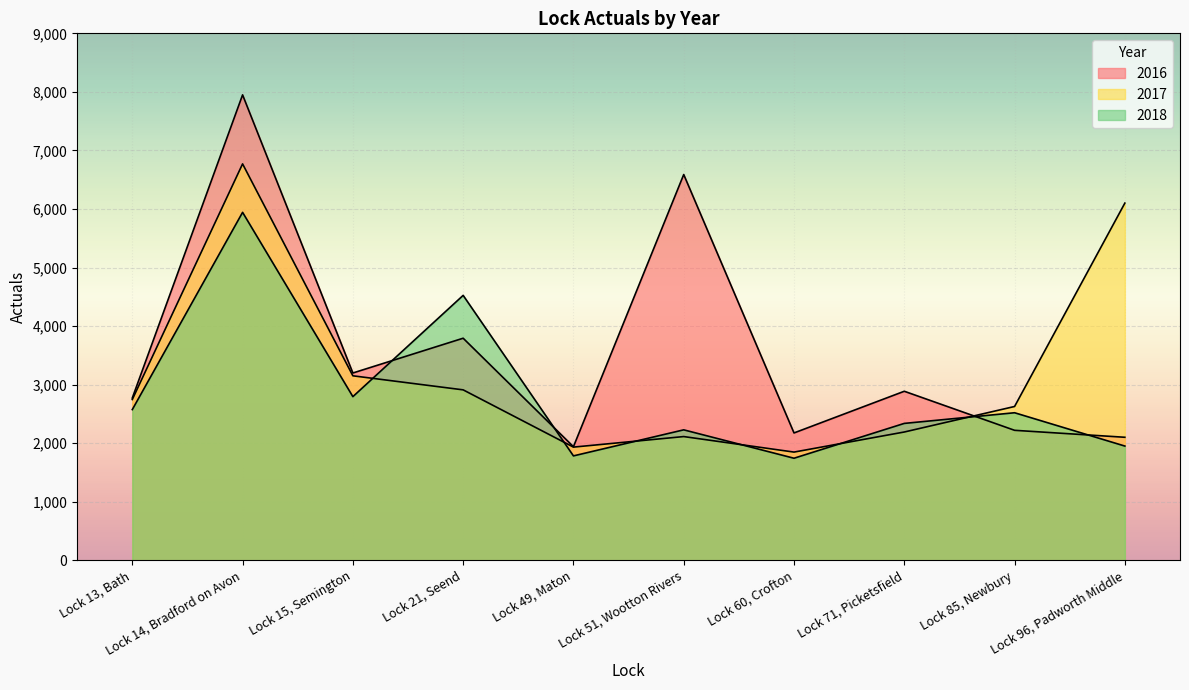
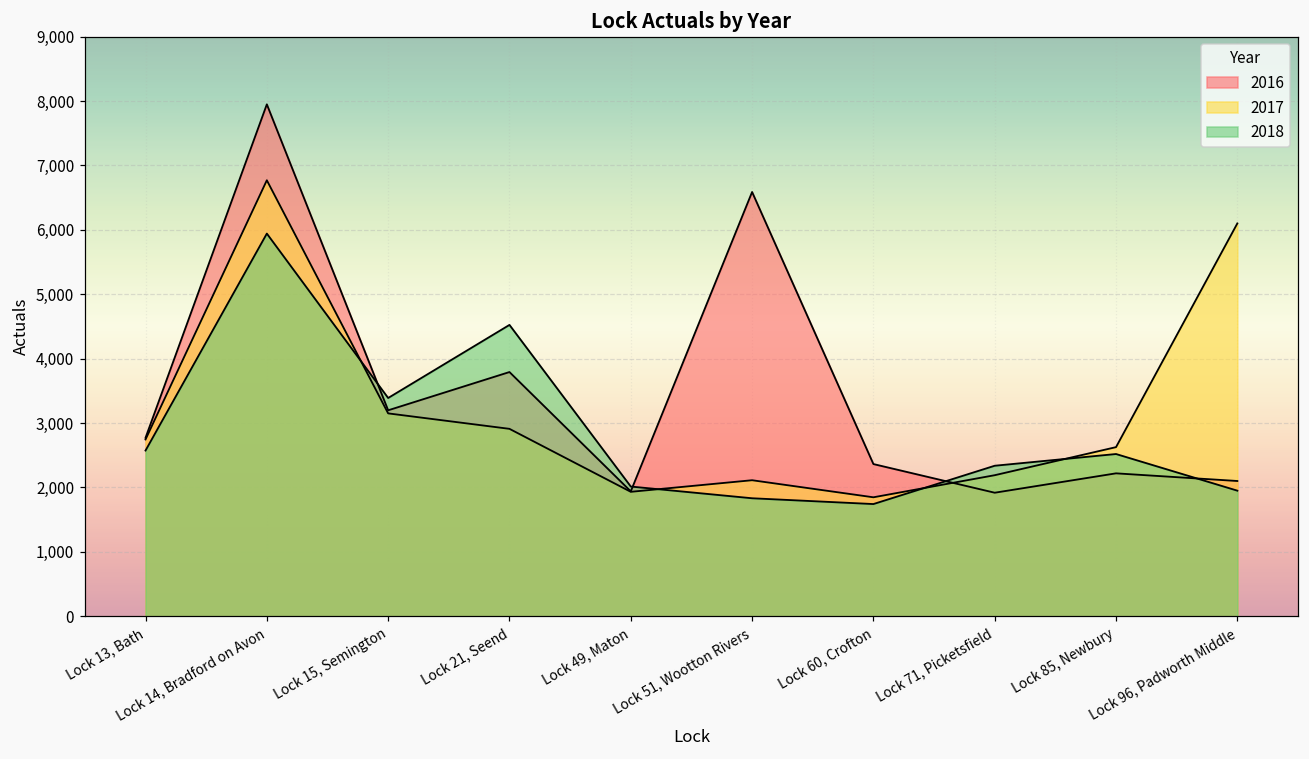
  {
    "2016": {
      "Lock 14, Bradford on Avon": "7,900",
      "Lock 15, Semington": "3,200",
      "Lock 21, Seend": "3,800",
      "Lock 51, Wootton Rivers": "6,600",
-     "Lock 60, Crofton": "2,200",
-     "Lock 71, Picketsfield": "2,900",
+     "Lock 60, Crofton": "2,400",
+     "Lock 71, Picketsfield": "1,900",
      "Lock 85, Newbury": "2,200",
      "Lock 96, Padworth Middle": "2,100"
    },
    "2017": {
      "Lock 14, Bradford on Avon": "6,800",
      "Lock 15, Semington": "3,200",
      "Lock 21, Seend": "2,900",
      "Lock 51, Wootton Rivers": "2,100",
      "Lock 60, Crofton": "1,800",
      "Lock 71, Picketsfield": "2,200",
      "Lock 85, Newbury": "2,600",
      "Lock 96, Padworth Middle": "6,100"
    },
    "2018": {
      "Lock 13, Bath": "2,600",
      "Lock 14, Bradford on Avon": "5,900",
-     "Lock 15, Semington": "2,800",
+     "Lock 15, Semington": "3,400",
      "Lock 21, Seend": "4,500",
-     "Lock 49, Maton": "1,800",
-     "Lock 51, Wootton Rivers": "2,200",
+     "Lock 49, Maton": "2,000",
+     "Lock 51, Wootton Rivers": "1,800",
      "Lock 60, Crofton": "1,700",
      "Lock 71, Picketsfield": "2,300",
      "Lock 85, Newbury": "2,500",
      "Lock 96, Padworth Middle": "2,000"
    }
  }
